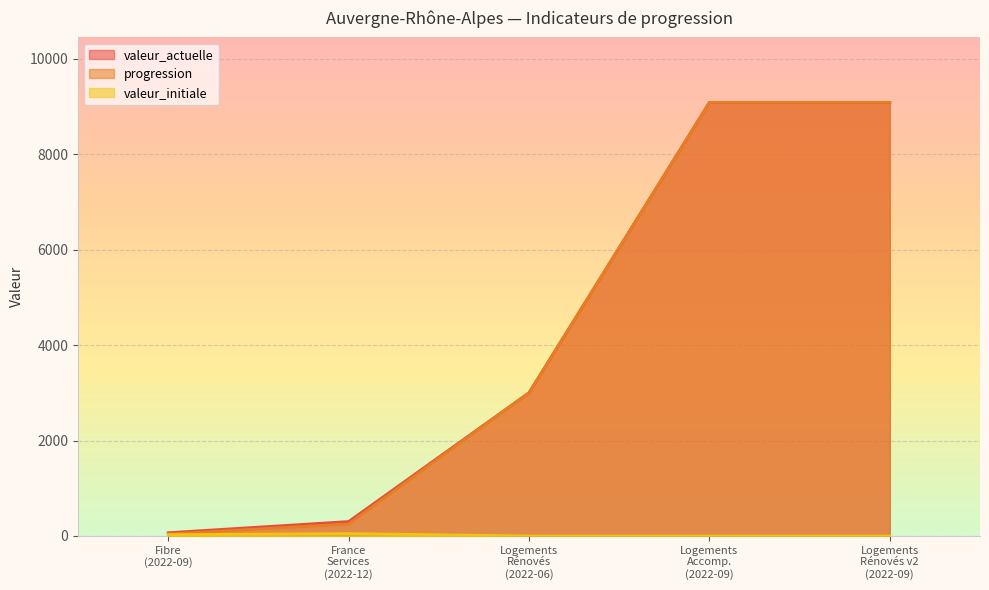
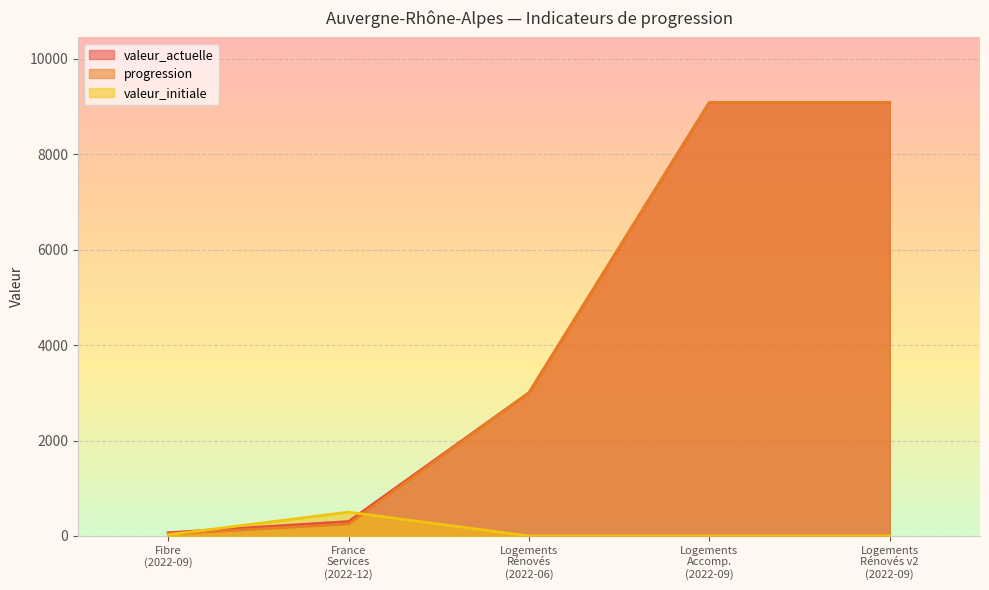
  {
    "valeur_initiale": {
-     "France Services (2022-12)": 100,
+     "France Services (2022-12)": 500,
      "Logements Rénovés (2022-06)": 0,
      "Logements Accomp. (2022-09)": 0,
      "Logements Rénovés v2 (2022-09)": 0
    }
  }
